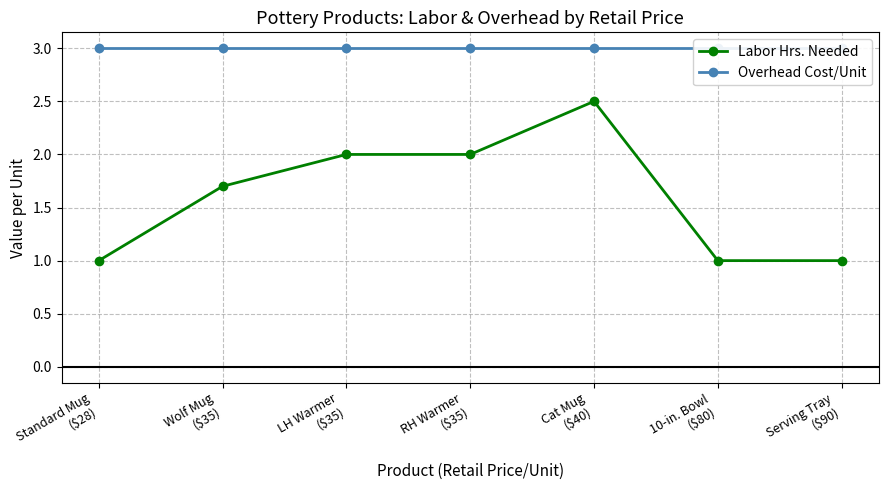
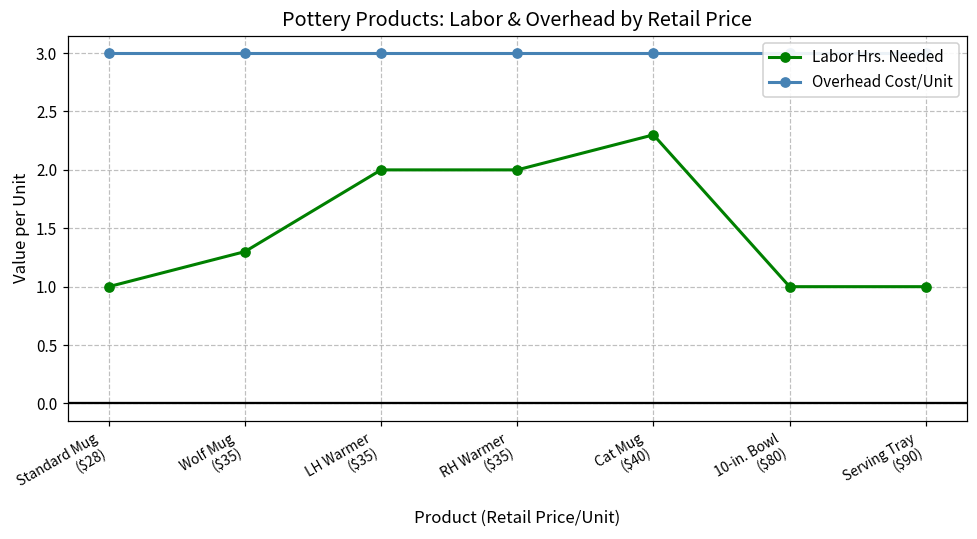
  {
    "Labor Hrs. Needed": {
      "Standard Mug ($28)": 1.0,
-     "Wolf Mug ($35)": 1.7,
+     "Wolf Mug ($35)": 1.3,
      "LH Warmer ($35)": 2.0,
      "RH Warmer ($35)": 2.0,
-     "Cat Mug ($40)": 2.5,
+     "Cat Mug ($40)": 2.3,
      "10-in. Bowl ($80)": 1.0,
      "Serving Tray ($90)": 1.0
    },
    "Overhead Cost/Unit": {
      "Standard Mug ($28)": 3.0,
      "Wolf Mug ($35)": 3.0,
      "LH Warmer ($35)": 3.0,
      "RH Warmer ($35)": 3.0,
      "Cat Mug ($40)": 3.0
    }
  }
